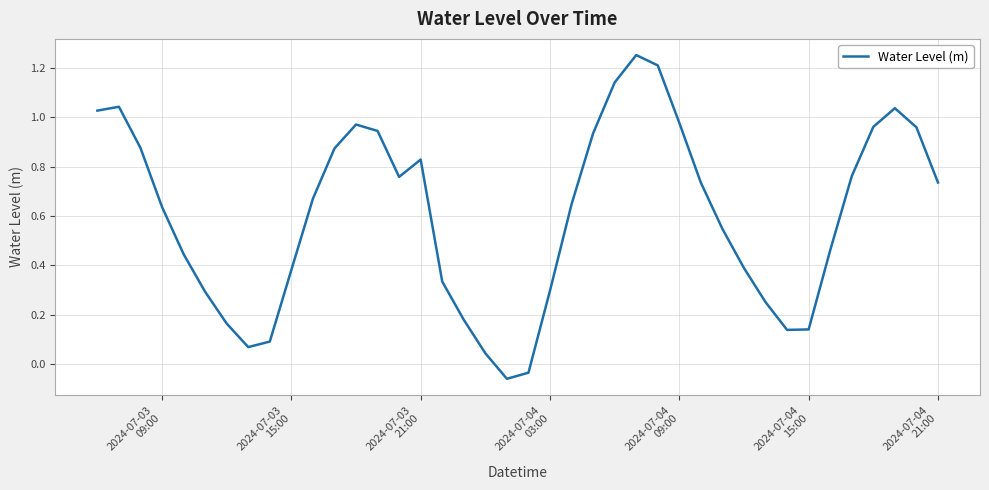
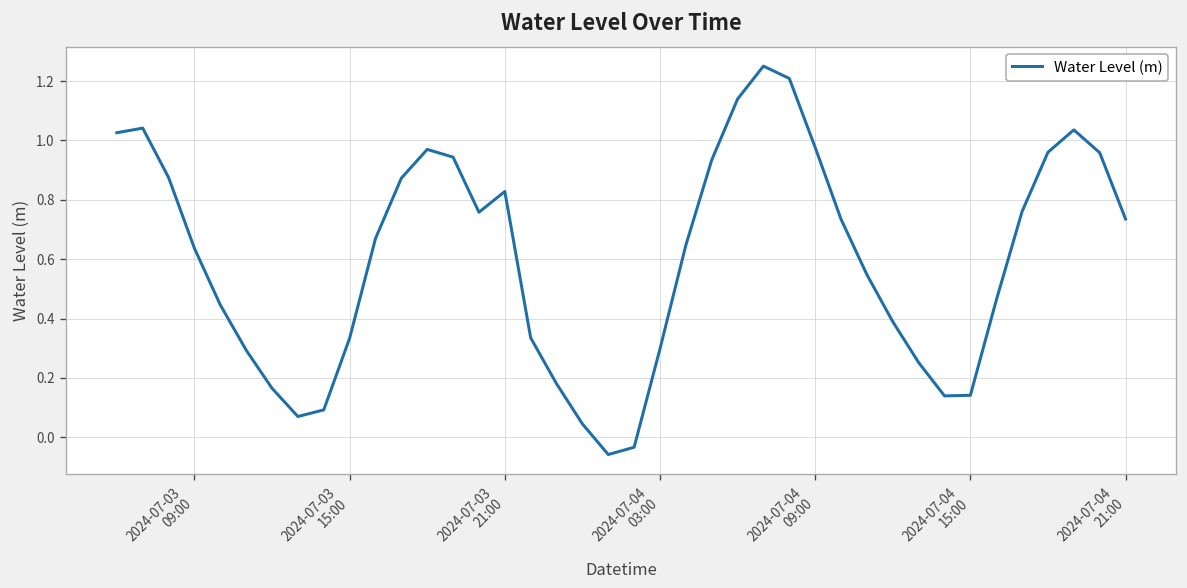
  {
    "2024-07-03 09:00": 0.64,
-   "2024-07-03 15:00": 0.38,
+   "2024-07-03 15:00": 0.33,
    "2024-07-03 21:00": 0.83,
    "2024-07-04 03:00": 0.30,
    "2024-07-04 09:00": 0.98,
    "2024-07-04 15:00": 0.14,
    "2024-07-04 21:00": 0.74
  }
